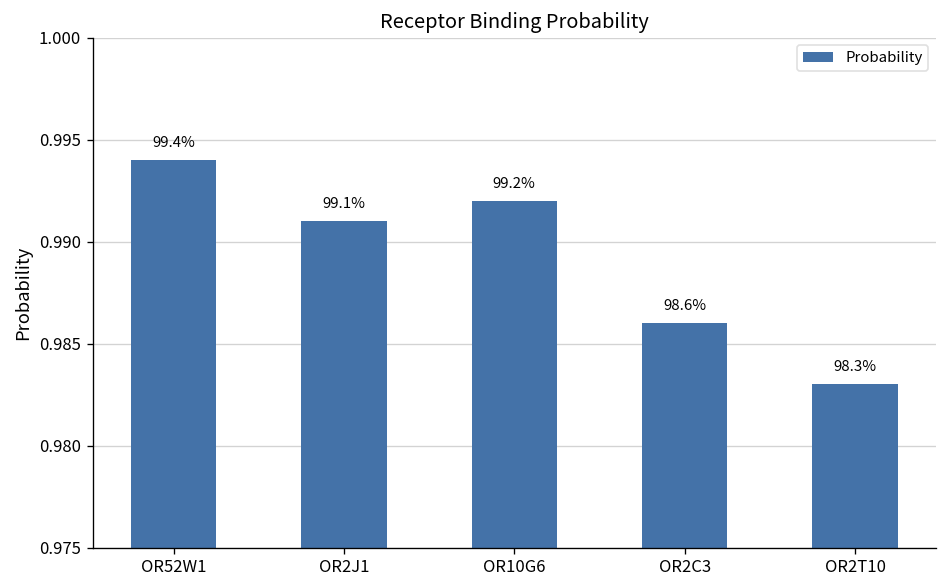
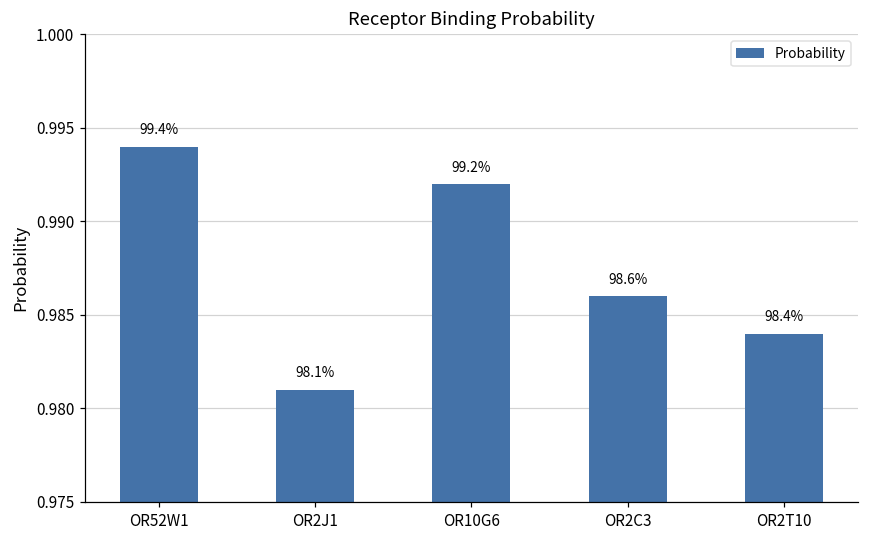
  {
    "OR52W1": "99.4%",
-   "OR2J1": "99.1%",
+   "OR2J1": "98.1%",
    "OR10G6": "99.2%",
    "OR2C3": "98.6%",
-   "OR2T10": "98.3%"
+   "OR2T10": "98.4%"
  }
